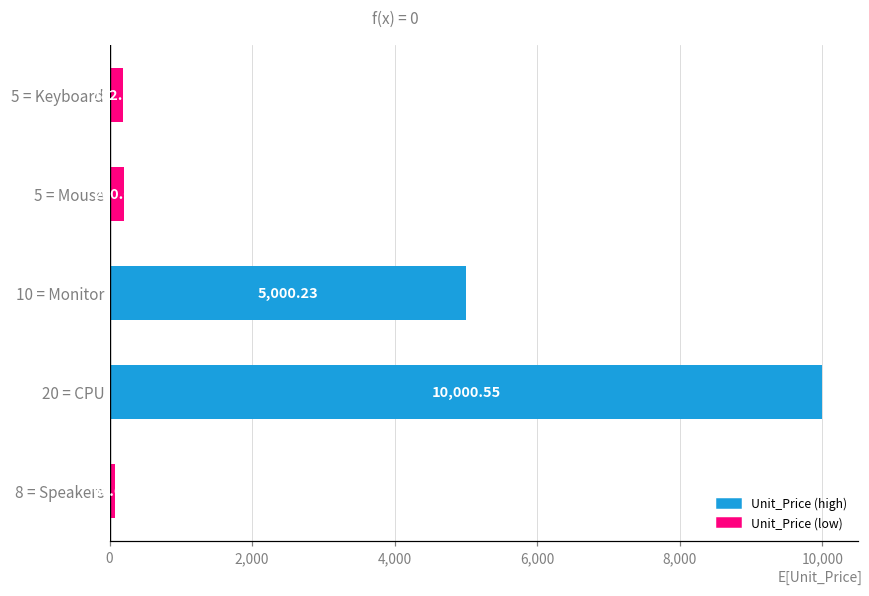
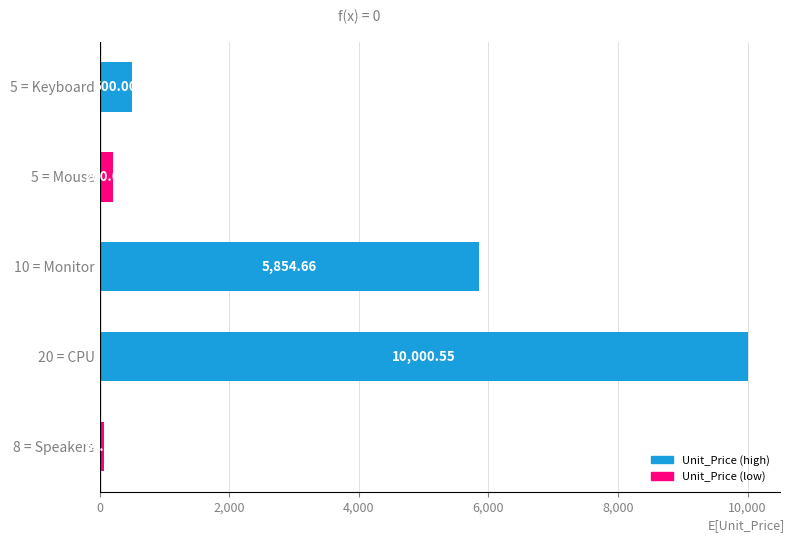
  {
-   "5 = Keyboard": "200",
-   "10 = Monitor": "5,000.23",
+   "5 = Keyboard": "500",
+   "10 = Monitor": "5,854.66",
    "20 = CPU": "10,000.55"
  }
